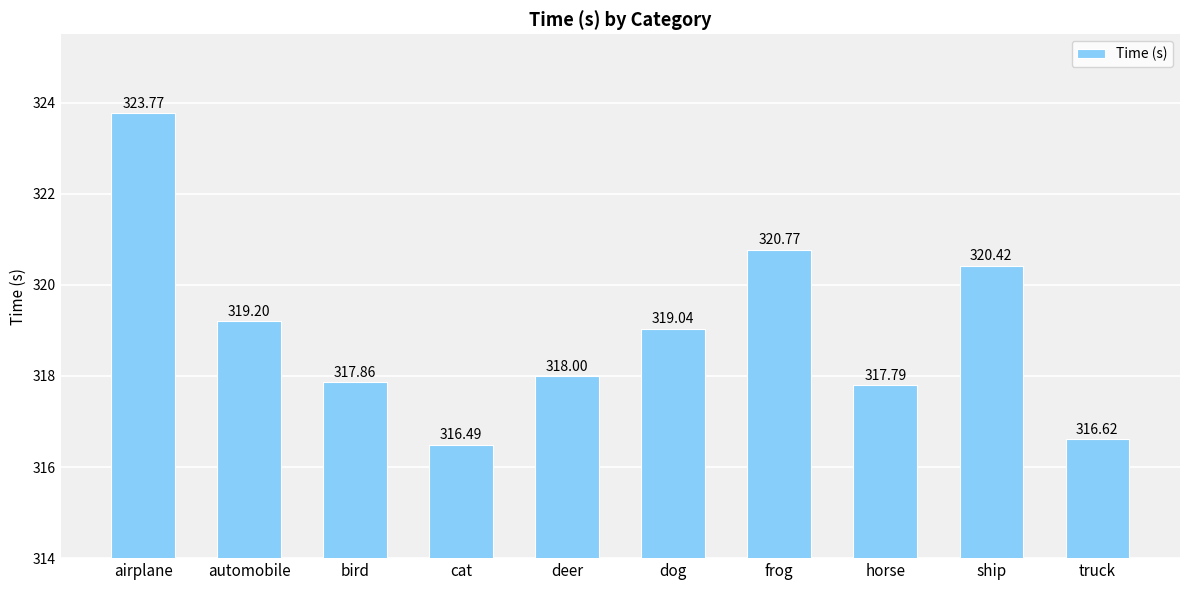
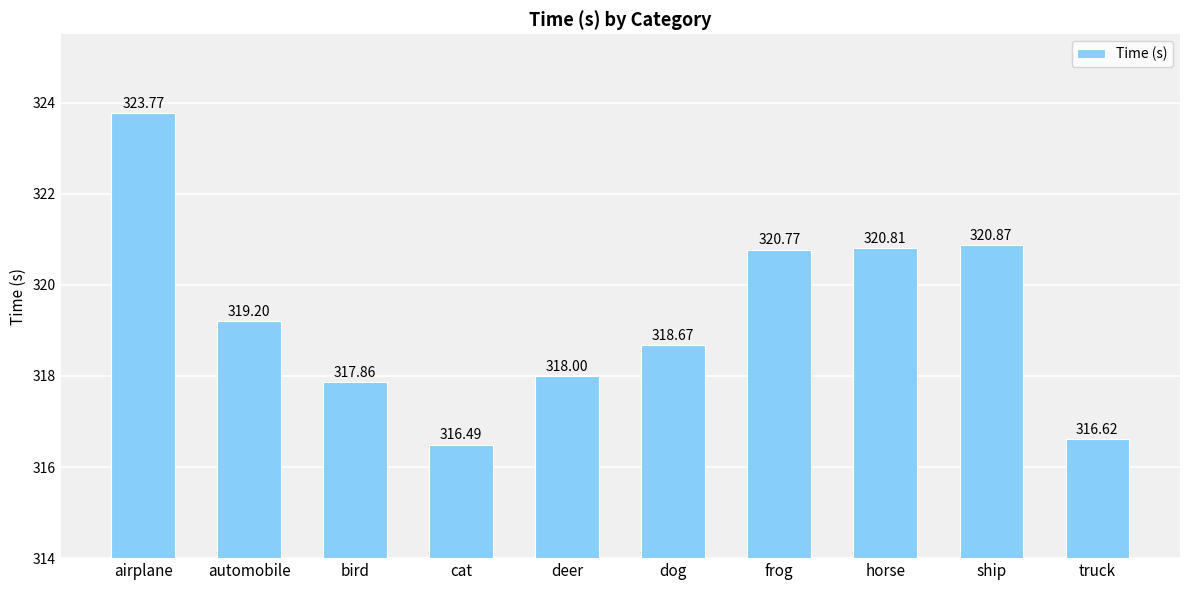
  {
    "airplane": 323.77,
    "automobile": 319.20,
    "bird": 317.86,
    "cat": 316.49,
    "deer": 318.00,
-   "dog": 319.04,
+   "dog": 318.67,
    "frog": 320.77,
-   "horse": 317.79,
-   "ship": 320.42,
+   "horse": 320.81,
+   "ship": 320.87,
    "truck": 316.62
  }
